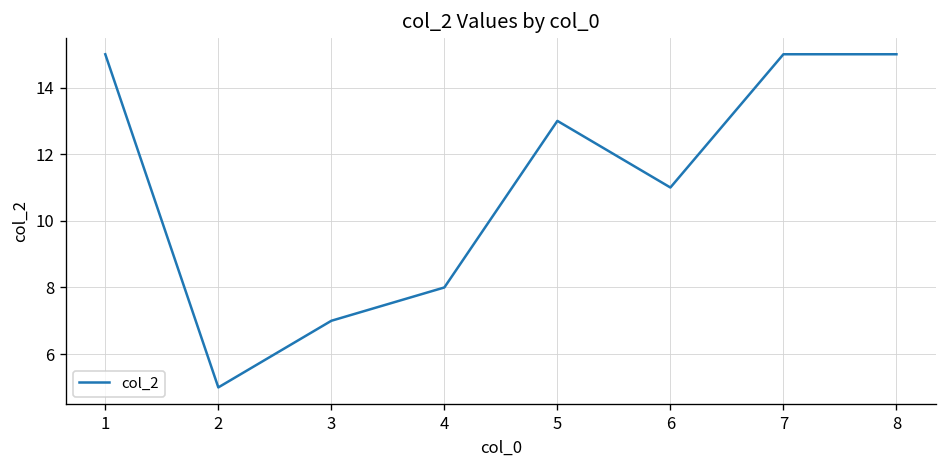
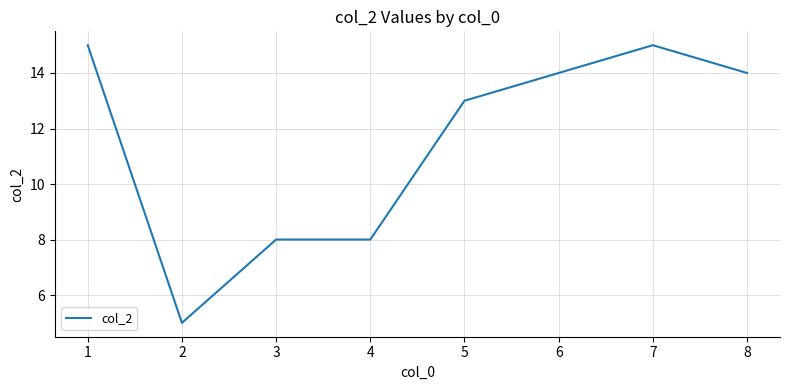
  {
    "1": 15,
    "2": 5,
-   "3": 7,
+   "3": 8,
    "4": 8,
    "5": 13,
-   "6": 11,
+   "6": 14,
    "7": 15,
-   "8": 15
+   "8": 14
  }
